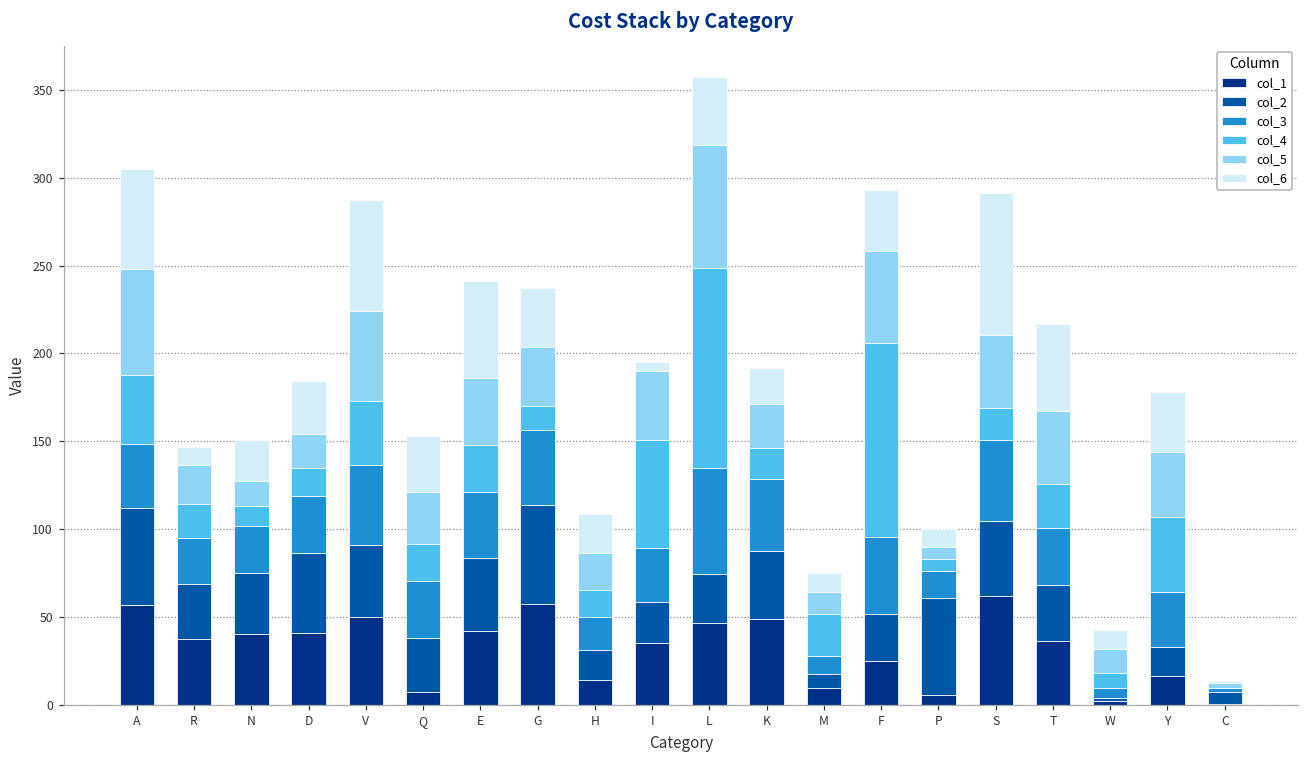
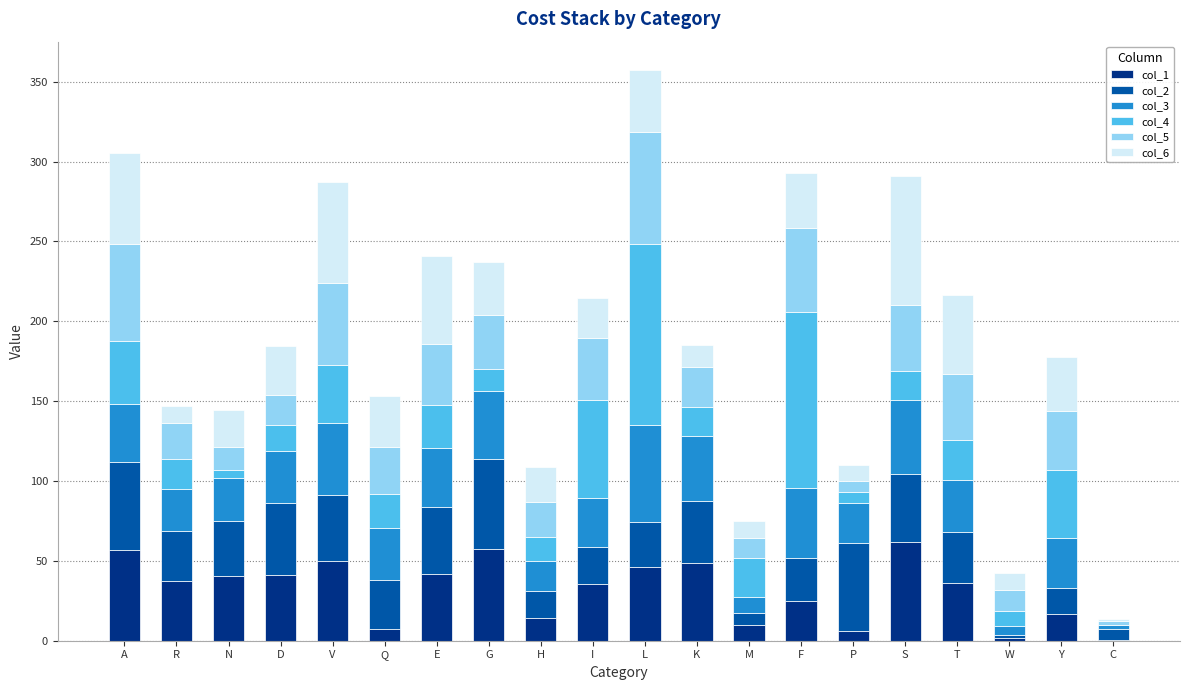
  {
    "col_3": {
      "A": 36,
      "R": 26,
      "N": 27,
      "D": 33,
      "V": 45,
      "Q": 33,
      "E": 37,
      "G": 43,
      "H": 19,
      "I": 31,
      "L": 60,
      "K": 41,
      "M": 10,
      "F": 44,
-     "P": 15,
+     "P": 25,
      "S": 46,
      "T": 33,
      "W": 6,
      "Y": 31,
      "C": 3
    },
    "col_4": {
      "A": 39,
      "R": 19,
-     "N": 12,
+     "N": 5,
      "D": 16,
      "V": 37,
      "Q": 21,
      "E": 27,
      "G": 13,
      "H": 15,
      "I": 61,
      "L": 114,
      "K": 18,
      "M": 24,
      "F": 110,
      "P": 7,
      "S": 18,
      "T": 25,
      "W": 9,
      "Y": 43,
      "C": 0
    },
    "col_5": {
      "A": 61,
      "R": 22,
      "N": 14,
      "D": 19,
      "V": 51,
      "Q": 29,
      "E": 38,
      "G": 34,
      "H": 22,
      "I": 39,
      "L": 70,
      "K": 25,
      "M": 13,
      "F": 52,
      "P": 6,
      "S": 41,
      "T": 42,
      "W": 13,
      "Y": 37,
      "C": 3
    },
    "col_6": {
      "A": 57,
      "R": 10,
      "N": 23,
      "D": 31,
      "V": 63,
      "Q": 32,
      "E": 55,
      "G": 33,
      "H": 22,
-     "I": 5,
+     "I": 25,
      "L": 38,
-     "K": 21,
+     "K": 14,
      "M": 11,
      "F": 35,
      "P": 10,
      "S": 81,
      "T": 49,
      "W": 11,
      "Y": 34
    }
  }
